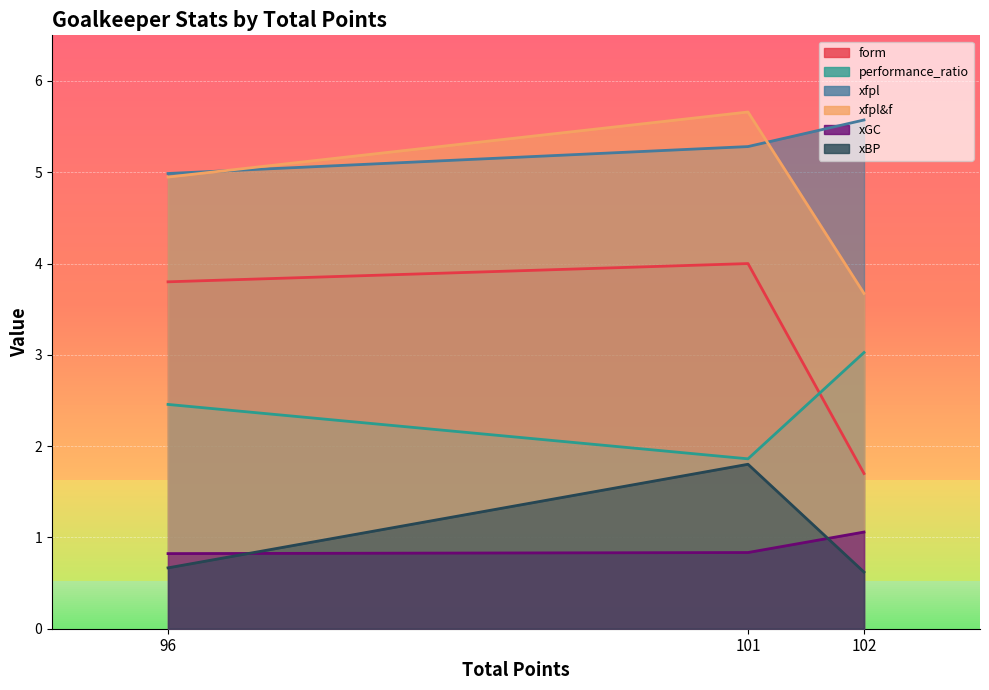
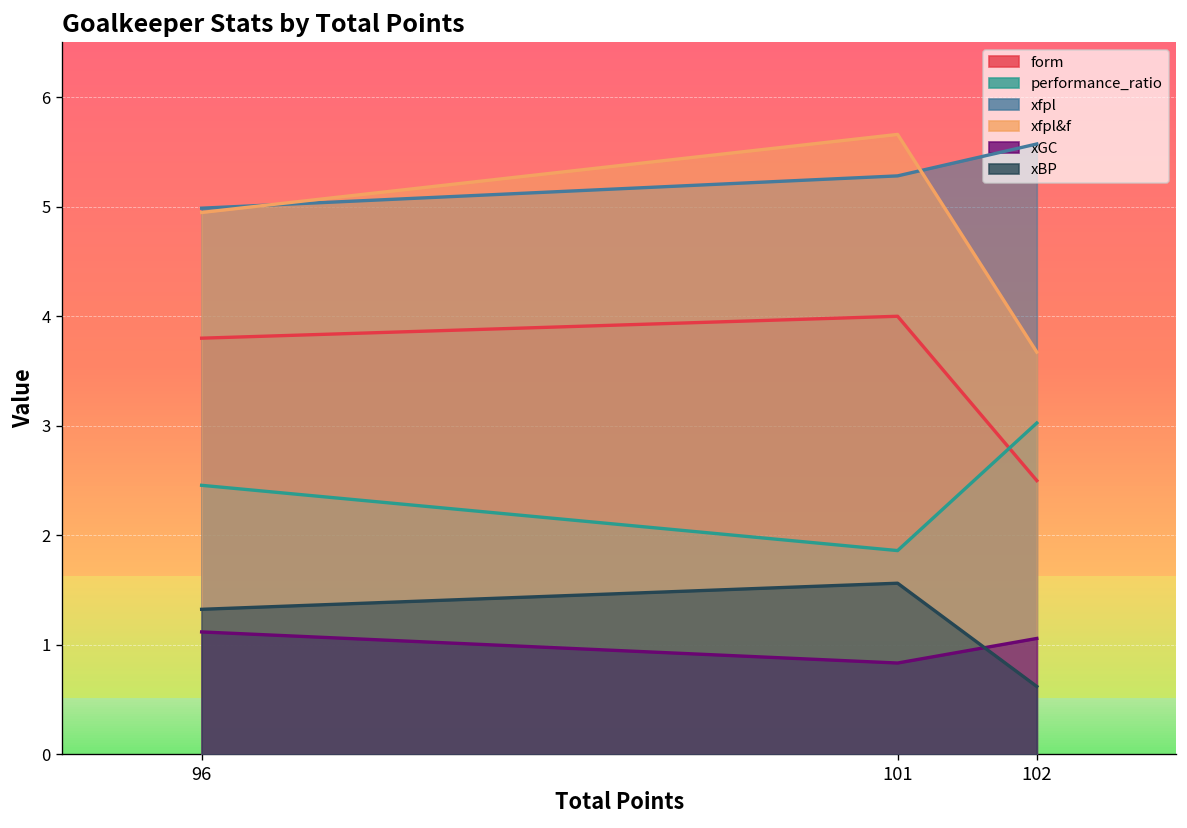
  {
    "form": {
      "96": 3.8,
      "101": 4.0,
-     "102": 1.7
+     "102": 2.5
    },
    "xfpl&f": {
      "96": 4.9,
      "101": 5.7,
      "102": 3.7
    },
    "xGC": {
-     "96": 0.8,
+     "96": 1.1,
      "101": 0.8,
      "102": 1.1
    },
    "xBP": {
-     "96": 0.7,
-     "101": 1.8,
+     "96": 1.3,
+     "101": 1.6,
      "102": 0.6
    }
  }
